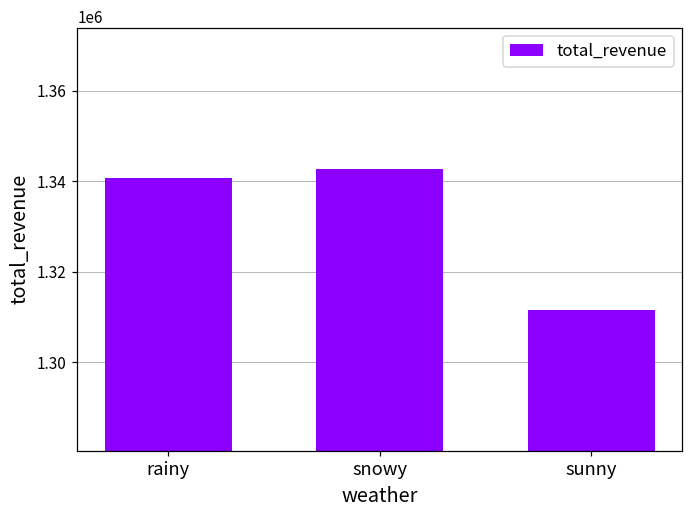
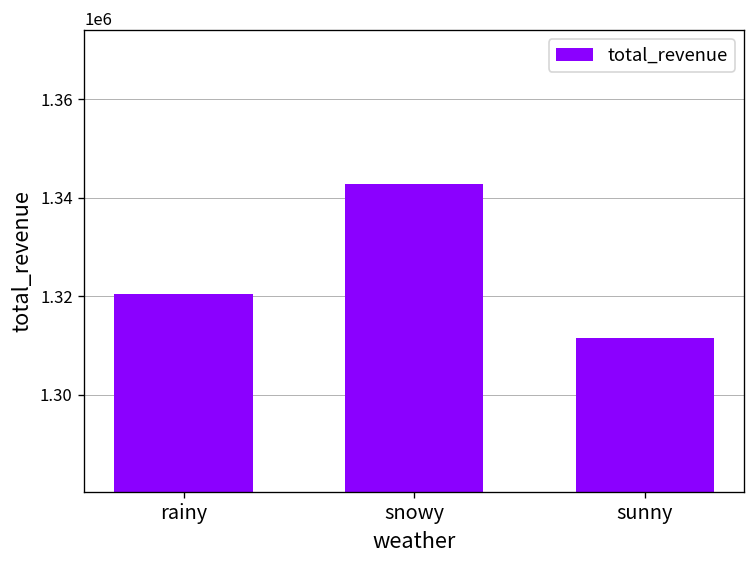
  {
-   "rainy": 1341000,
+   "rainy": 1321000,
    "snowy": 1343000,
    "sunny": 1312000
  }
